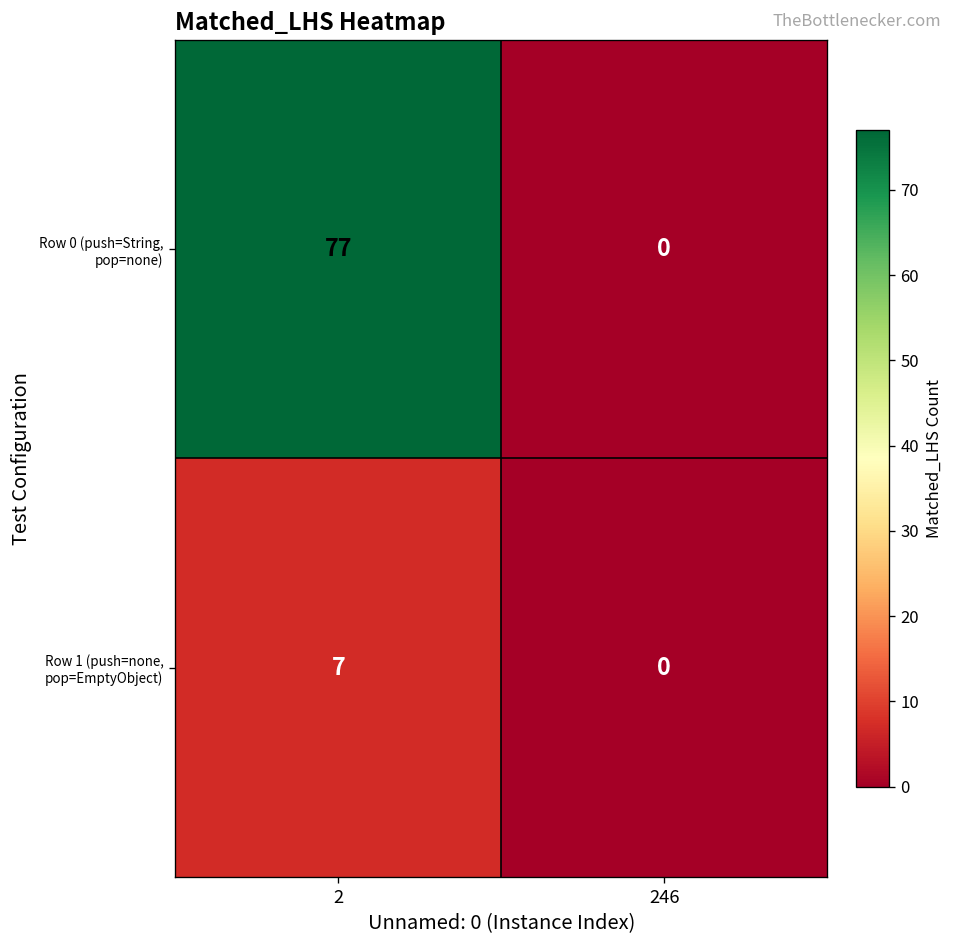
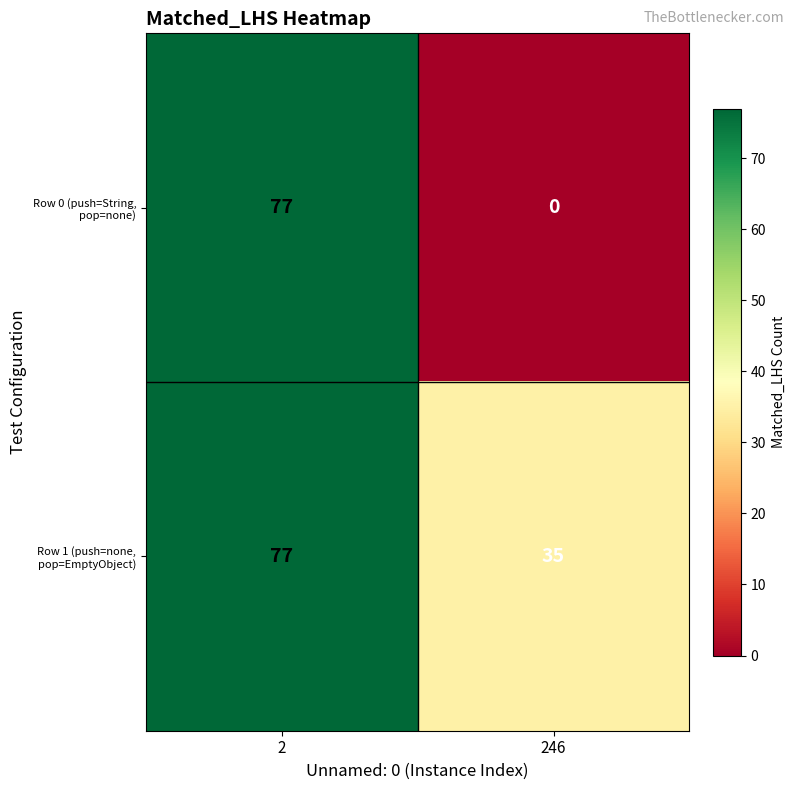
  {
    "Row 0 (push=String, pop=none)": {
      "2": 77,
      "246": 0
    },
    "Row 1 (push=none, pop=EmptyObject)": {
-     "2": 7,
-     "246": 0
+     "2": 77,
+     "246": 35
    }
  }
